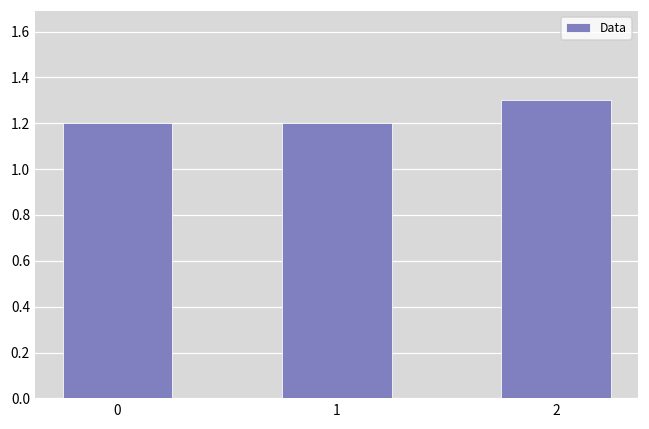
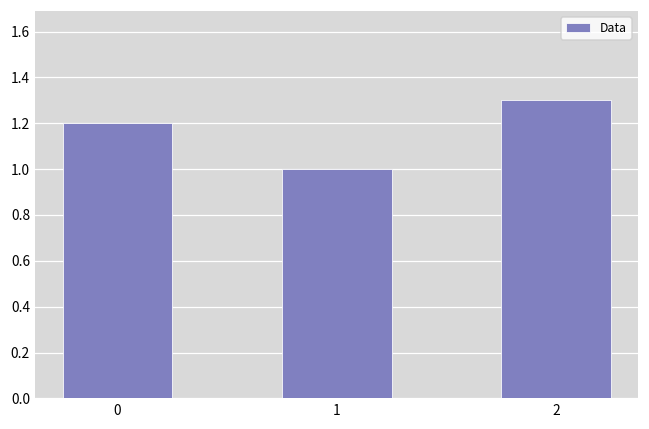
  {
    "0": 1.2,
-   "1": 1.2,
+   "1": 1.0,
    "2": 1.3
  }
